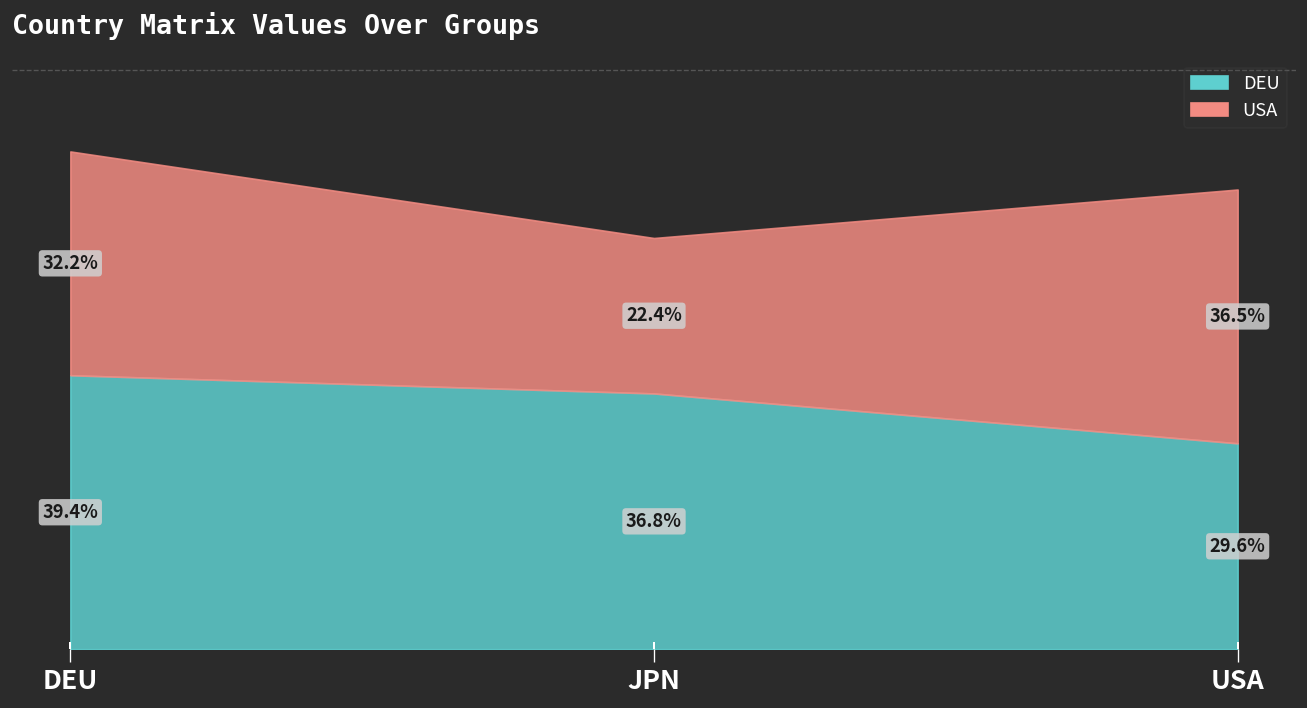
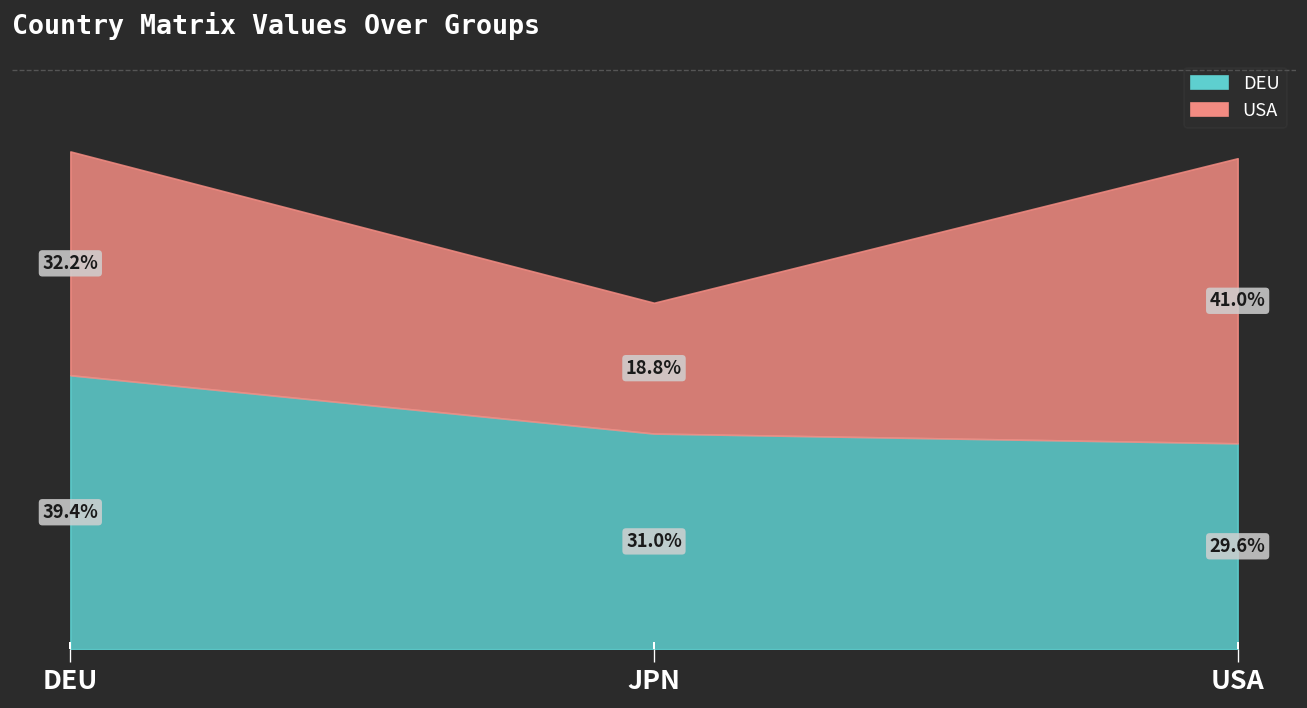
  {
    "DEU": {
-     "JPN": "36.8%"
+     "JPN": "31.0%"
    },
    "USA": {
-     "JPN": "22.4%",
-     "USA": "36.5%"
+     "JPN": "18.8%",
+     "USA": "41.0%"
    }
  }
